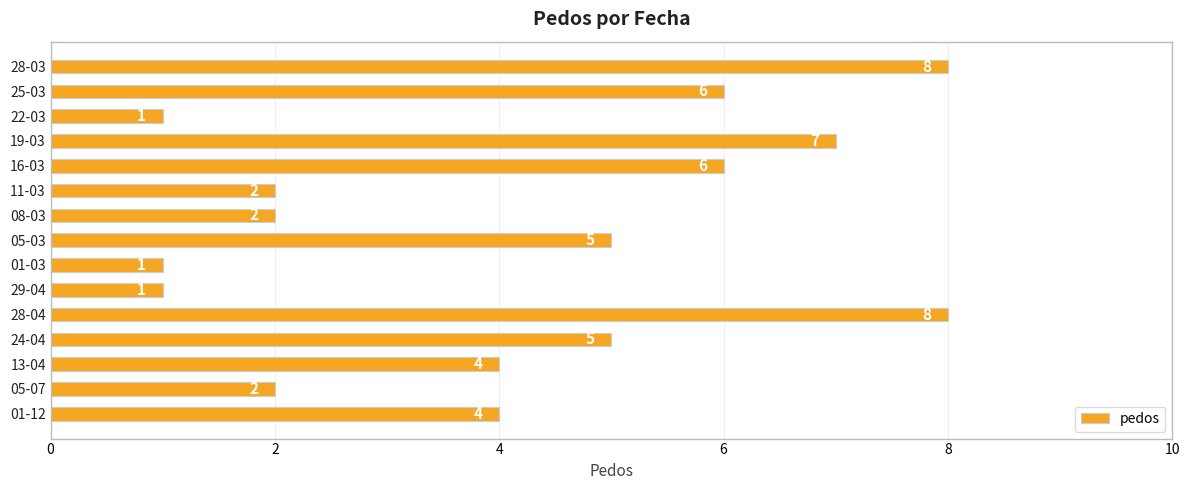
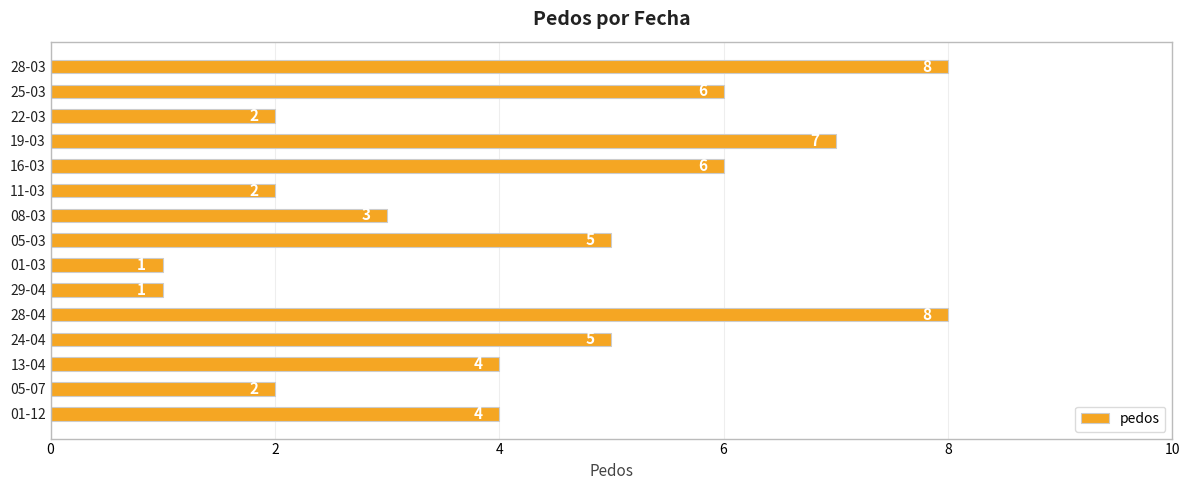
  {
    "28-03": 8,
    "25-03": 6,
-   "22-03": 1,
+   "22-03": 2,
    "19-03": 7,
    "16-03": 6,
    "11-03": 2,
-   "08-03": 2,
+   "08-03": 3,
    "05-03": 5,
    "01-03": 1,
    "29-04": 1,
    "28-04": 8,
    "24-04": 5,
    "13-04": 4,
    "05-07": 2,
    "01-12": 4
  }
